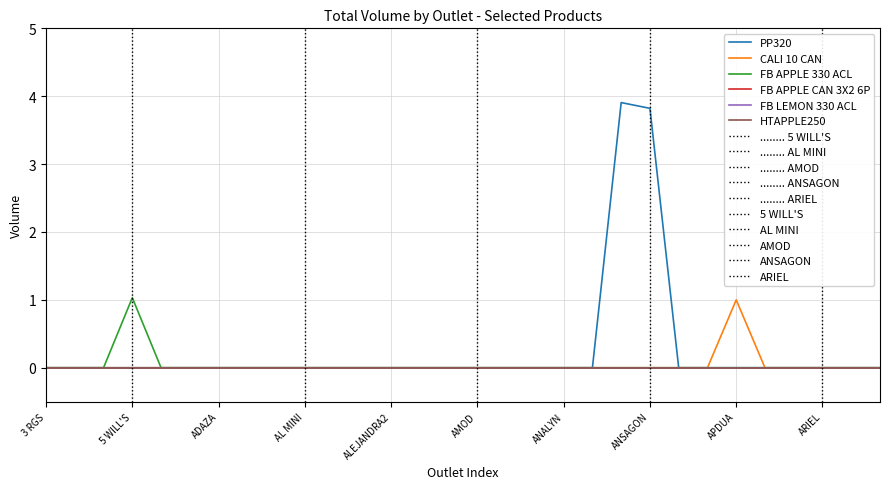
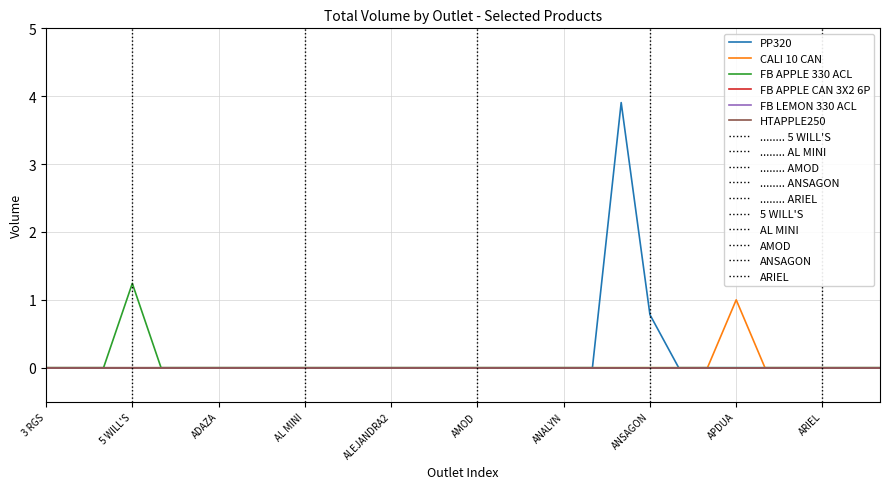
  {
    "PP320": {
-     "ANSAGON": 3.8
+     "ANSAGON": 0.8
    },
    "CALI 10 CAN": {
      "APDUA": 1.0
    },
    "FB APPLE 330 ACL": {
-     "5 WILL'S": 1.0
+     "5 WILL'S": 1.2
    }
  }
